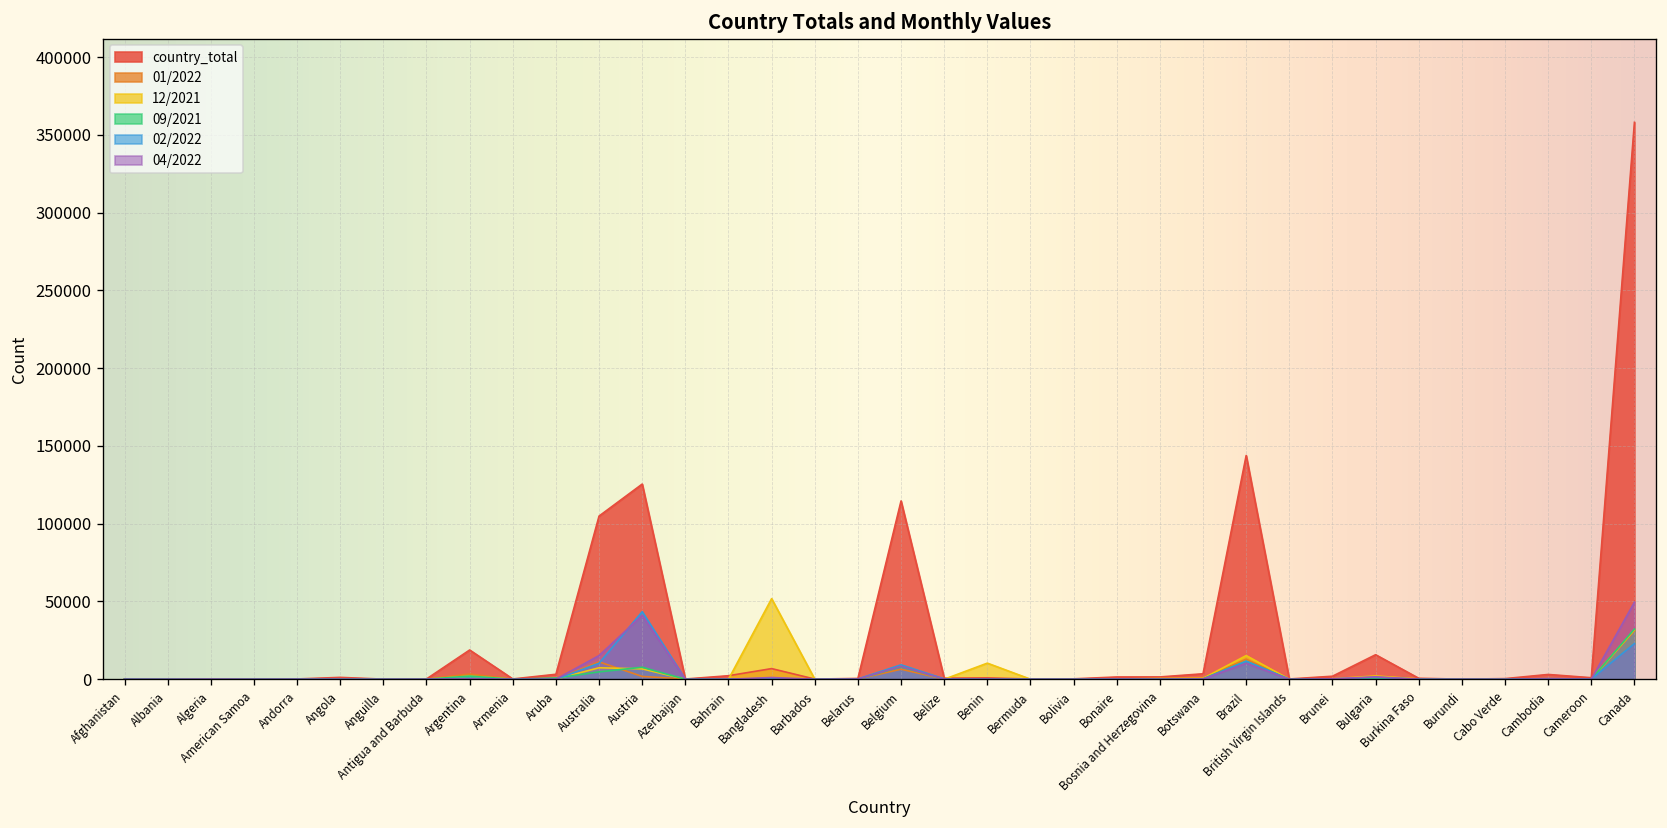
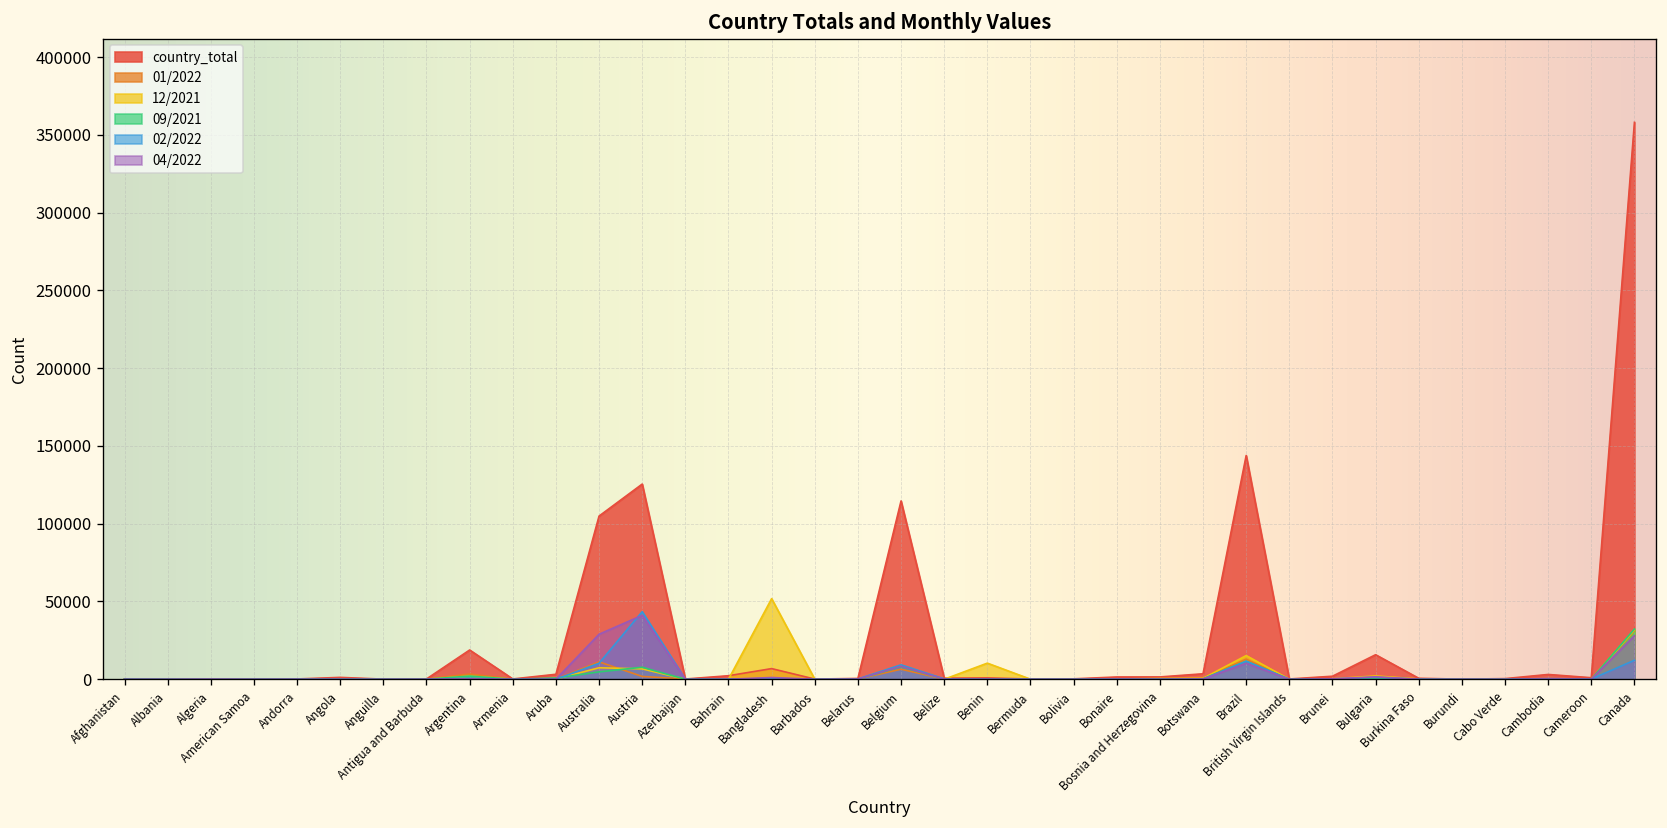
  {
    "12/2021": {
      "Australia": 7000,
      "Bangladesh": 52000,
      "Benin": 10000,
      "Brazil": 15000
    },
    "09/2021": {
      "Australia": 5000
    },
    "02/2022": {
      "Austria": 43000,
-     "Canada": 23000
+     "Canada": 12000
    },
    "04/2022": {
-     "Australia": 15000,
+     "Australia": 29000,
      "Austria": 41000,
-     "Canada": 50000
+     "Canada": 28000
    }
  }
